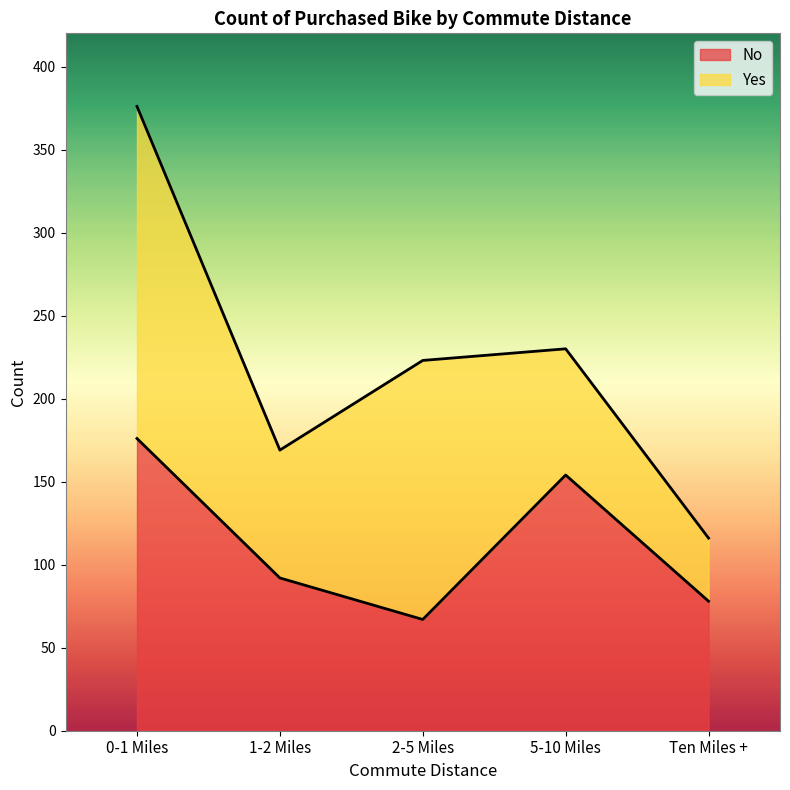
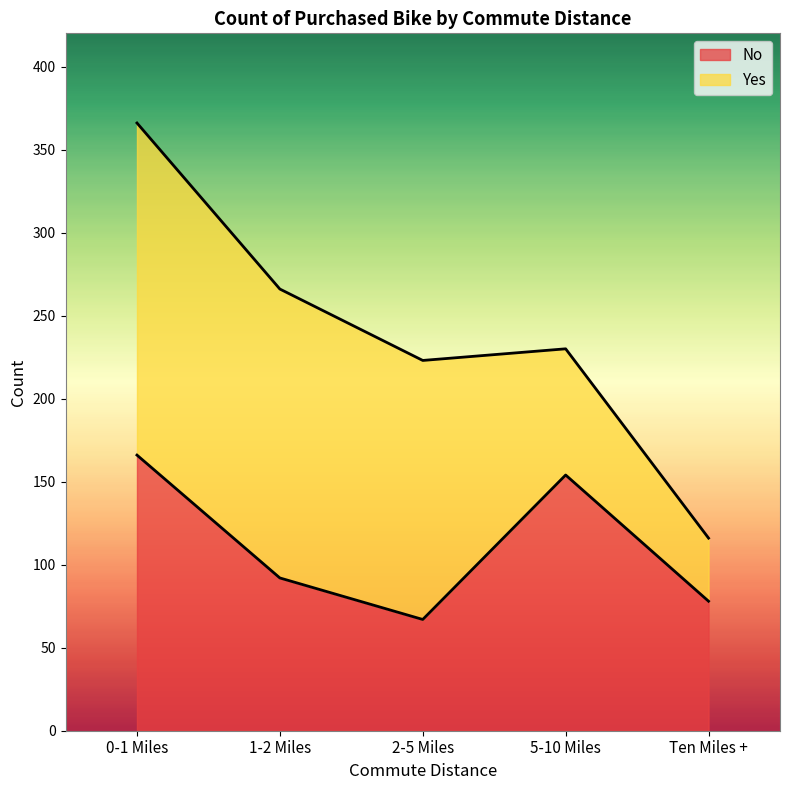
  {
    "No": {
-     "0-1 Miles": 176,
+     "0-1 Miles": 166,
      "1-2 Miles": 92,
      "2-5 Miles": 67,
      "5-10 Miles": 154,
      "Ten Miles +": 78
    },
    "Yes": {
      "0-1 Miles": 200,
-     "1-2 Miles": 77,
+     "1-2 Miles": 174,
      "2-5 Miles": 156,
      "5-10 Miles": 76,
      "Ten Miles +": 38
    }
  }
